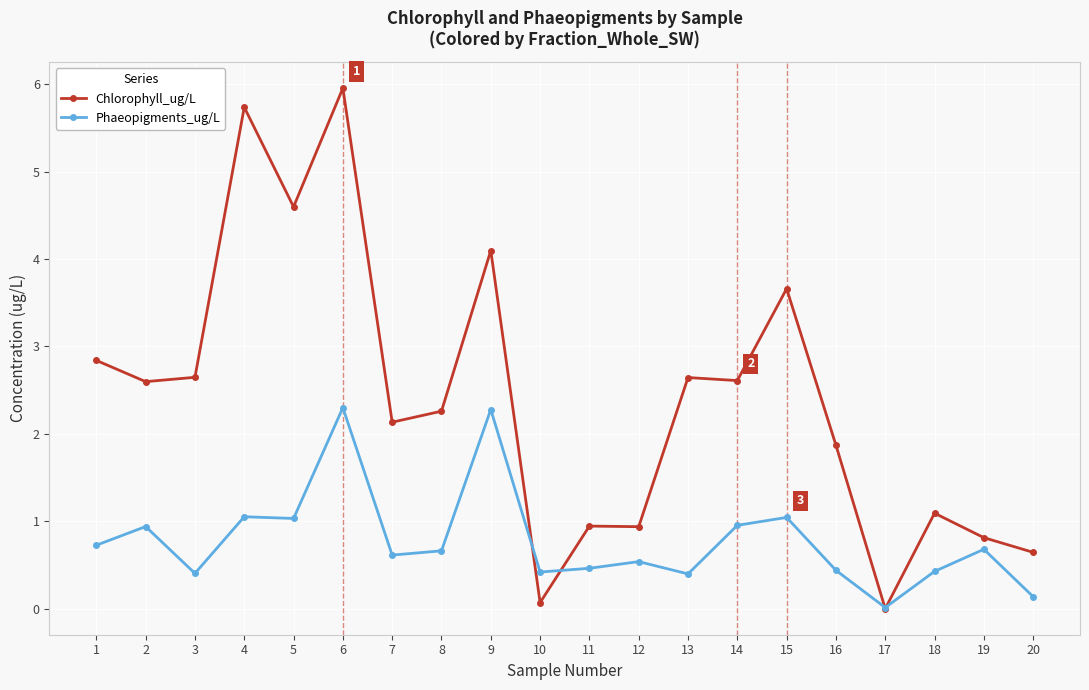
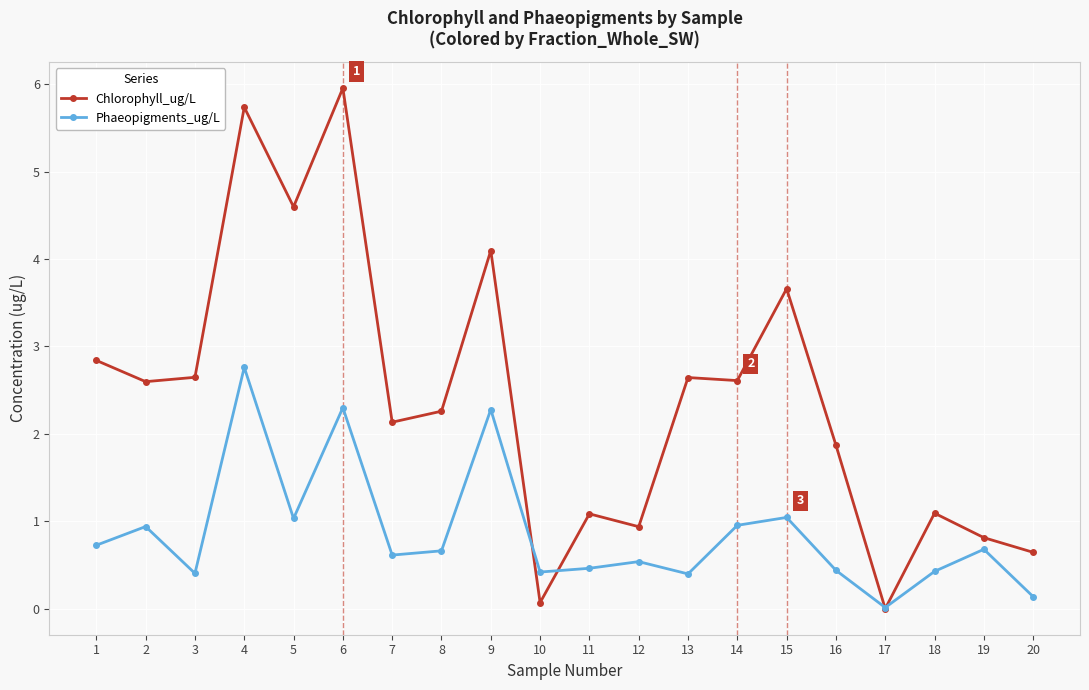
  {
    "Chlorophyll_ug/L": {
      "1": 2.8,
      "2": 2.6,
      "3": 2.6,
      "4": 5.7,
      "5": 4.6,
      "7": 2.1,
      "8": 2.3,
      "9": 4.1,
      "10": 0.1,
-     "11": 0.9,
+     "11": 1.1,
      "12": 0.9,
      "13": 2.6,
      "15": 3.7,
      "16": 1.9,
      "18": 1.1,
      "19": 0.8,
      "20": 0.6
    },
    "Phaeopigments_ug/L": {
      "1": 0.7,
      "2": 0.9,
      "3": 0.4,
-     "4": 1.1,
+     "4": 2.8,
      "5": 1.0,
      "6": 2.3,
      "7": 0.6,
      "8": 0.7,
      "9": 2.3,
      "10": 0.4,
      "11": 0.5,
      "12": 0.5,
      "13": 0.4,
      "14": 1.0,
      "16": 0.4,
      "18": 0.4,
      "19": 0.7,
      "20": 0.1
    }
  }
